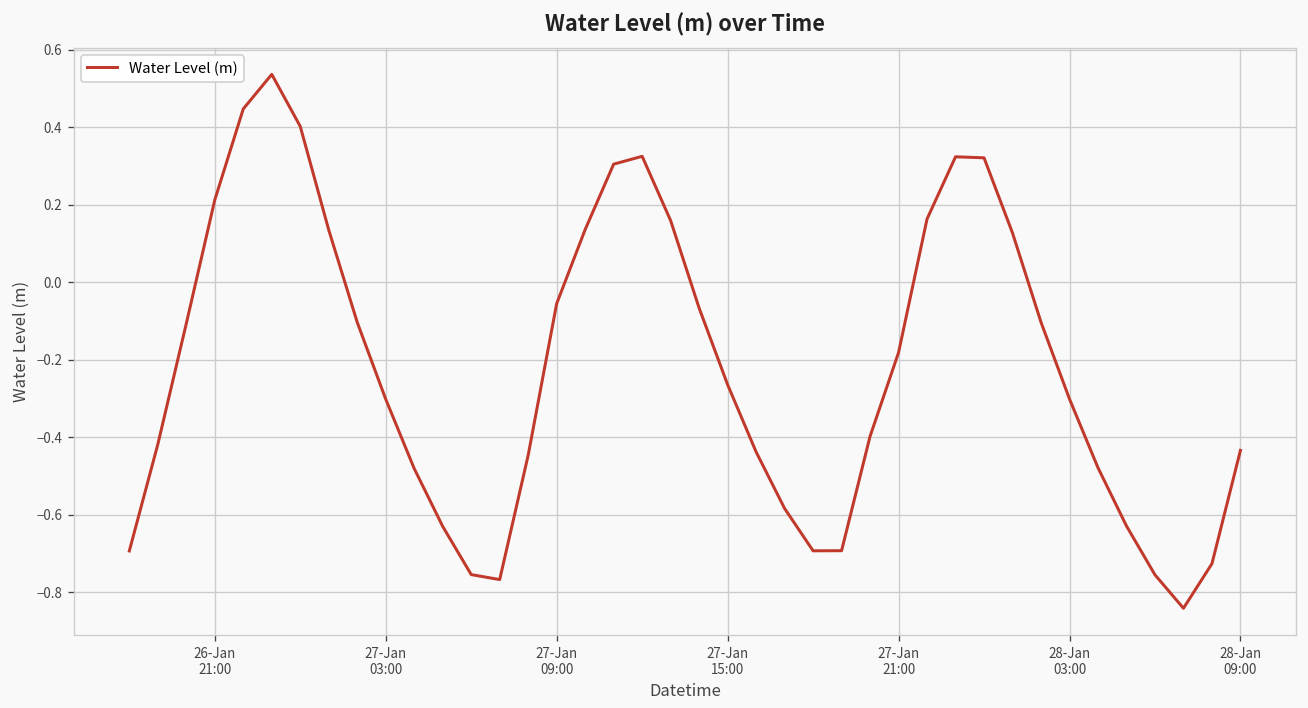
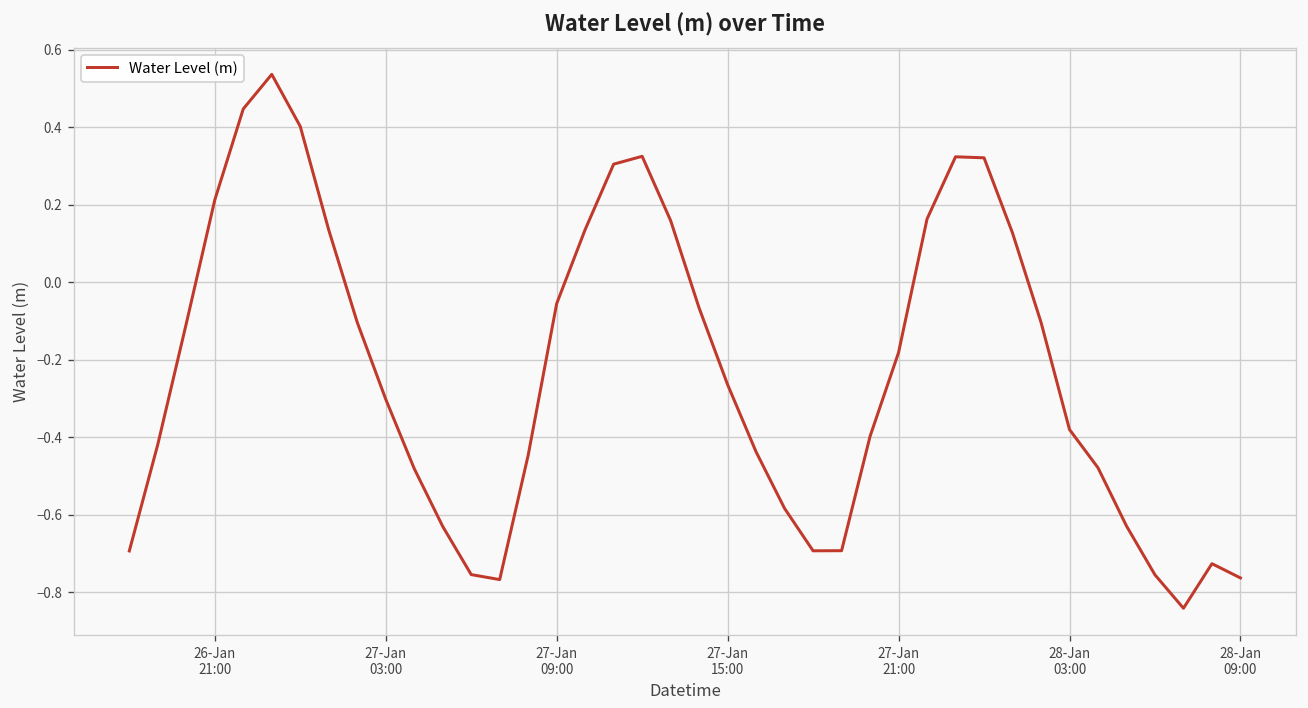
  {
    "26-Jan 21:00": 0.21,
    "27-Jan 03:00": -0.30,
    "27-Jan 09:00": -0.06,
    "27-Jan 15:00": -0.26,
    "27-Jan 21:00": -0.18,
-   "28-Jan 03:00": -0.30,
-   "28-Jan 09:00": -0.43
+   "28-Jan 03:00": -0.38,
+   "28-Jan 09:00": -0.76
  }
